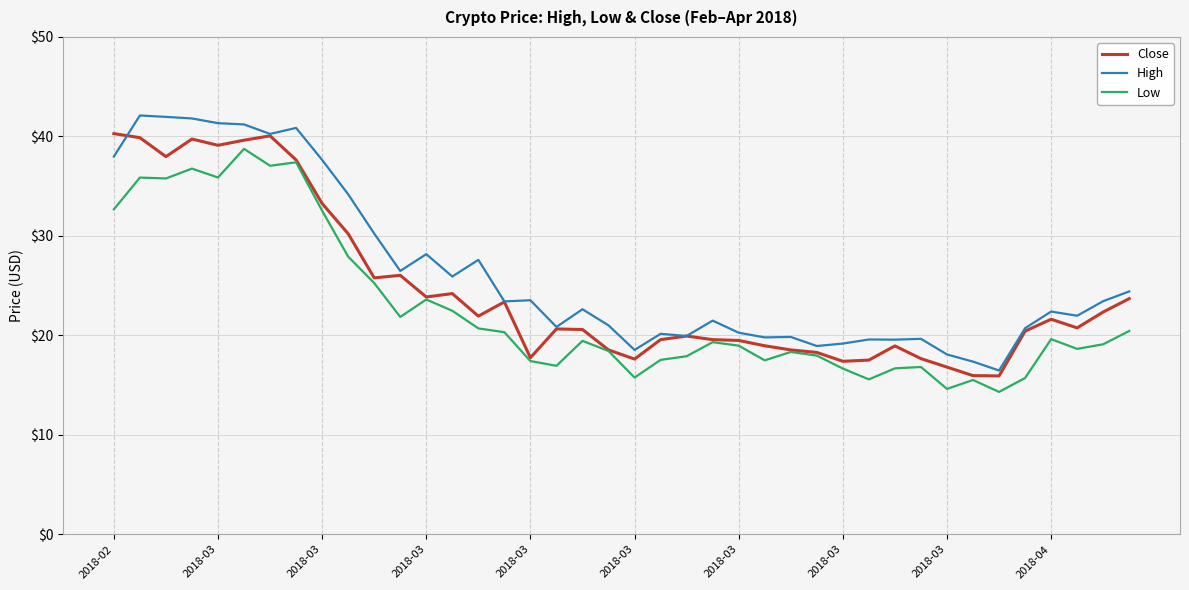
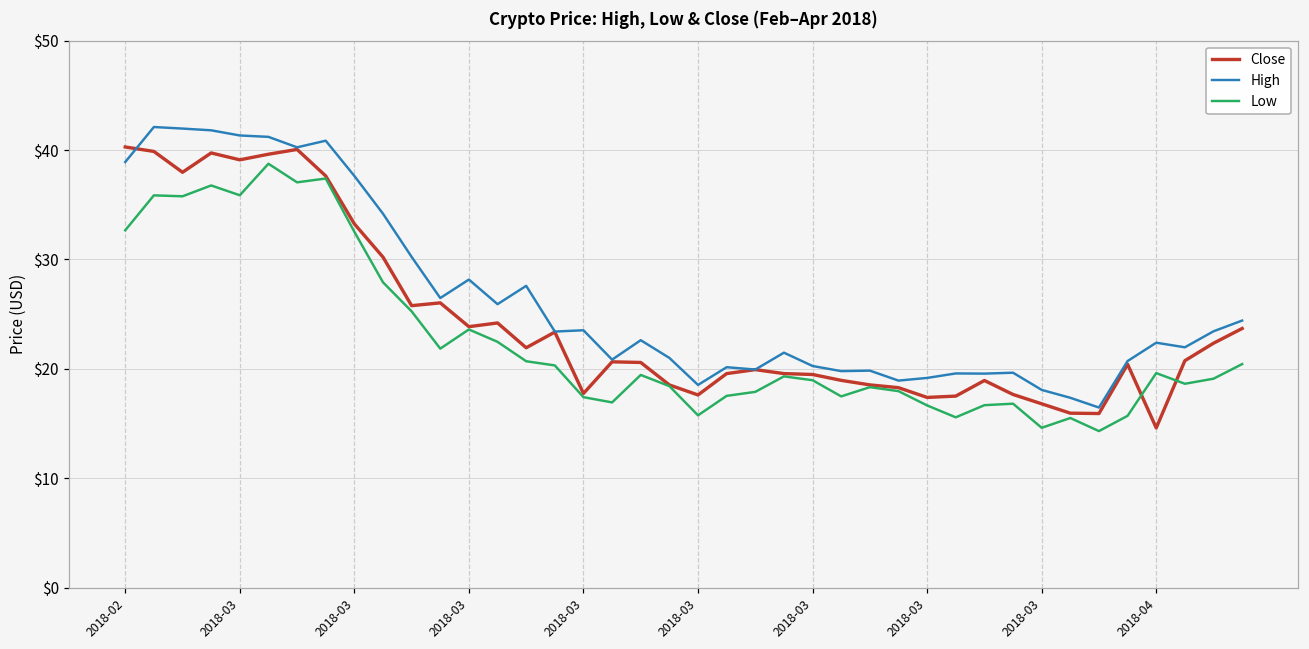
  {
    "Close": {
      "2018-02": "$40",
-     "2018-04": "$22"
+     "2018-04": "$15"
    },
    "High": {
-     "2018-02": "$38",
+     "2018-02": "$39",
      "2018-04": "$22"
    },
    "Low": {
      "2018-02": "$33",
      "2018-04": "$20"
    }
  }
